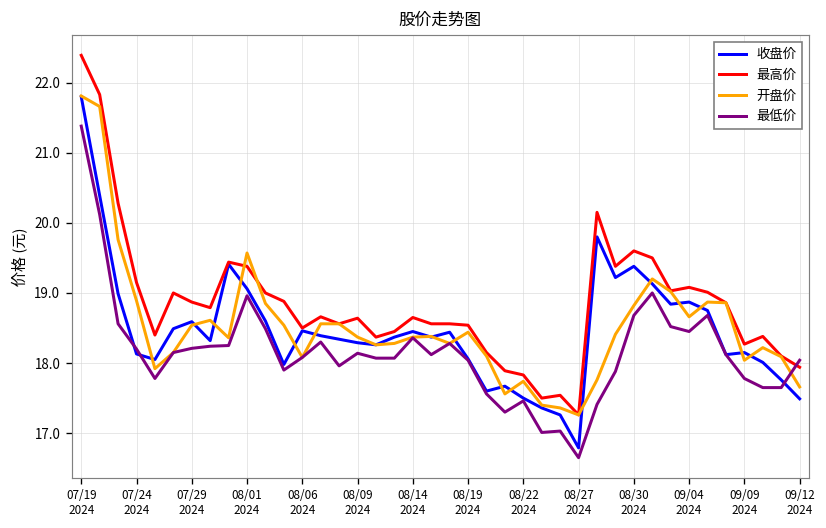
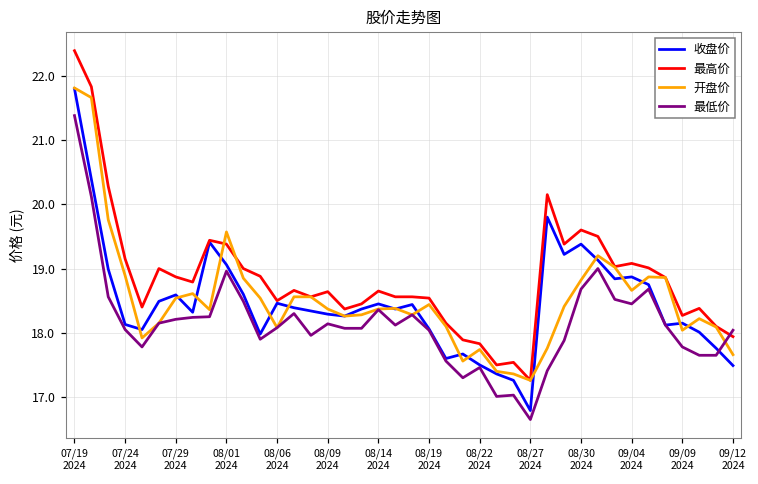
  {
    "收盘价": {
      "07/24 2024": 18.1,
      "07/29 2024": 18.6,
      "08/01 2024": 19.1,
      "08/09 2024": 18.3,
      "08/14 2024": 18.5,
      "08/27 2024": 16.8,
      "08/30 2024": 19.4,
      "09/04 2024": 18.9,
      "09/09 2024": 18.2,
      "09/12 2024": 17.5
    },
    "最高价": {
      "07/19 2024": 22.4,
      "07/24 2024": 19.2,
      "07/29 2024": 18.9,
      "08/01 2024": 19.4,
      "08/09 2024": 18.6,
      "08/14 2024": 18.7,
      "08/19 2024": 18.5,
      "08/22 2024": 17.8,
      "08/30 2024": 19.6,
      "09/04 2024": 19.1,
      "09/09 2024": 18.3,
      "09/12 2024": 17.9
    },
    "开盘价": {
      "07/24 2024": 18.9,
      "07/29 2024": 18.5,
      "08/01 2024": 19.6,
      "08/09 2024": 18.4,
      "08/19 2024": 18.4,
      "08/22 2024": 17.7,
      "08/30 2024": 18.8,
      "09/04 2024": 18.7,
      "09/09 2024": 18.0,
      "09/12 2024": 17.7
    },
    "最低价": {
      "07/19 2024": 21.4,
-     "07/24 2024": 18.2,
+     "07/24 2024": 18.1,
      "07/29 2024": 18.2,
      "08/01 2024": 19.0,
      "08/09 2024": 18.1,
      "08/27 2024": 16.7,
      "08/30 2024": 18.7,
      "09/04 2024": 18.5,
      "09/09 2024": 17.8,
      "09/12 2024": 18.0
    }
  }
